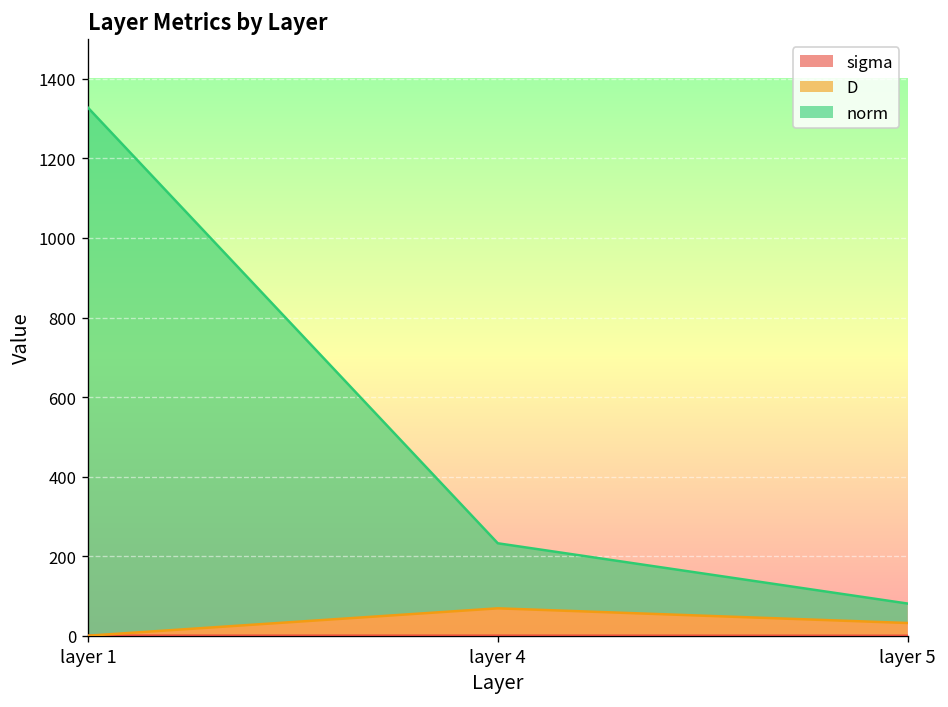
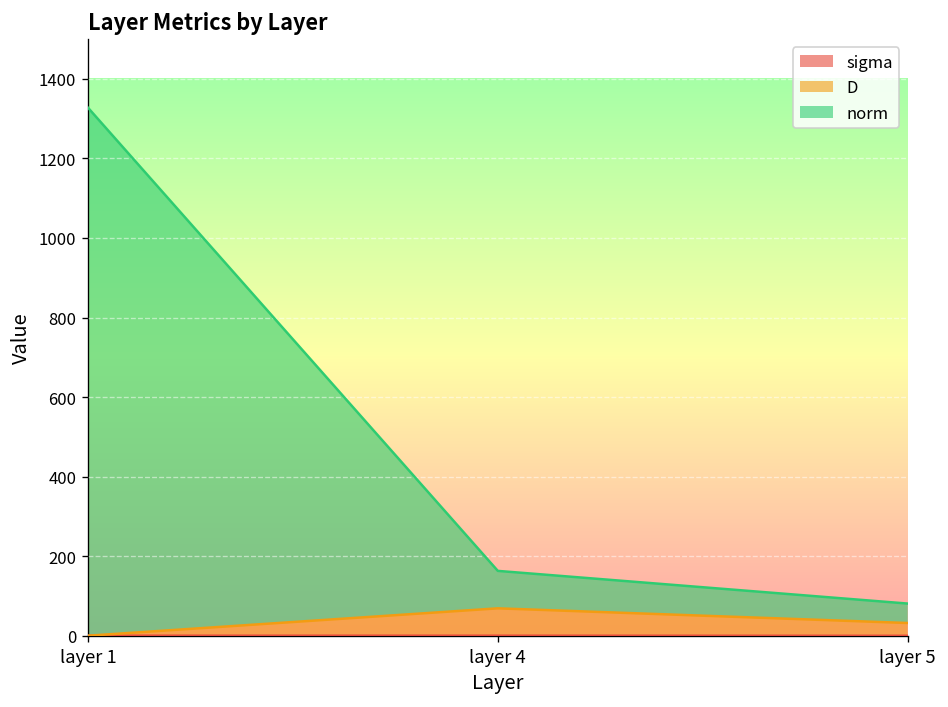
  {
    "sigma": {
      "layer 4": 0,
      "layer 5": 0
    },
    "D": {
      "layer 4": 70,
      "layer 5": 30
    },
    "norm": {
      "layer 1": 1330,
-     "layer 4": 160,
+     "layer 4": 90,
      "layer 5": 50
    }
  }
